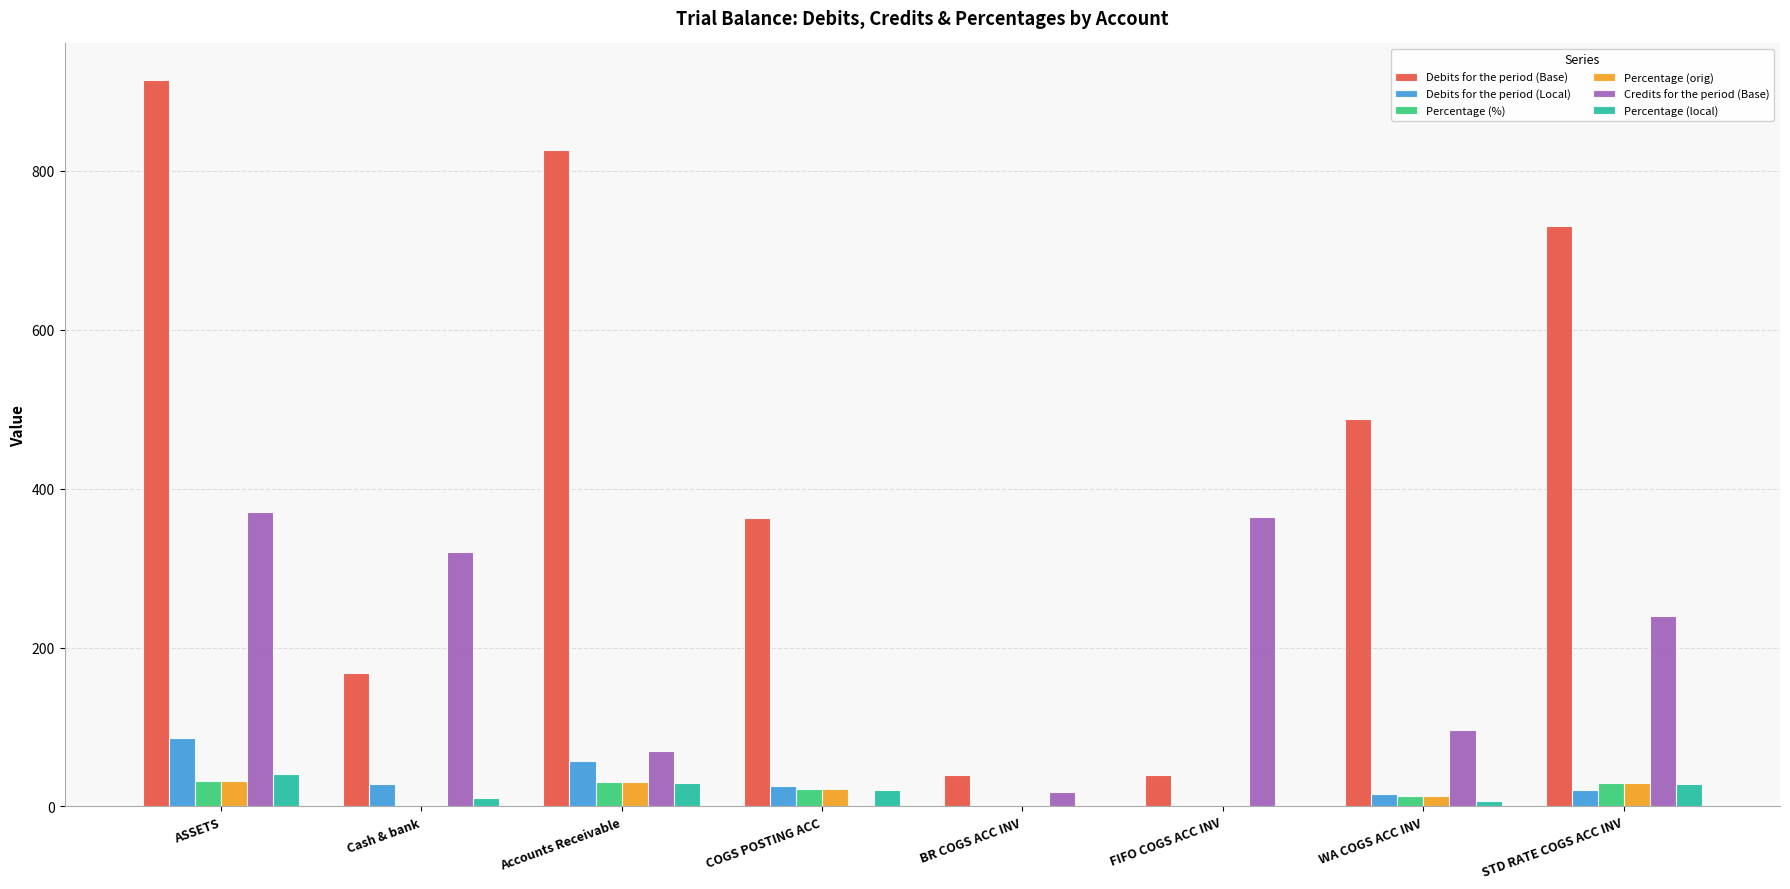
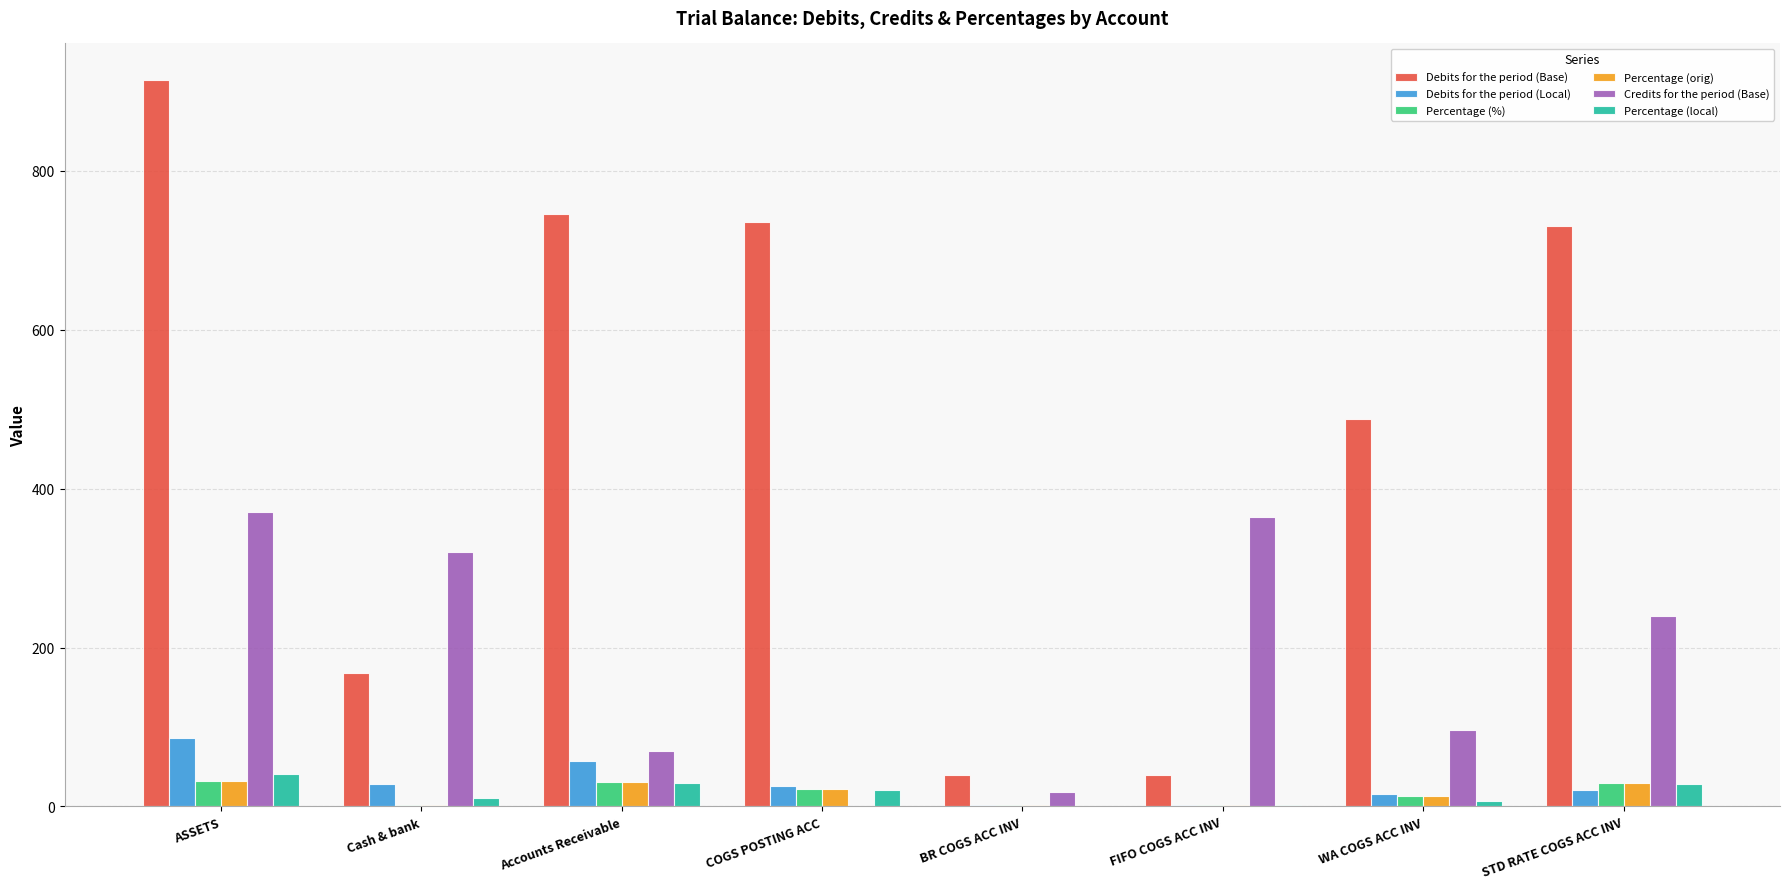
  {
    "Debits for the period (Base)": {
      "ASSETS": 910,
      "Cash & bank": 170,
-     "Accounts Receivable": 830,
-     "COGS POSTING ACC": 360,
+     "Accounts Receivable": 750,
+     "COGS POSTING ACC": 740,
      "BR COGS ACC INV": 40,
      "FIFO COGS ACC INV": 40,
      "WA COGS ACC INV": 490,
      "STD RATE COGS ACC INV": 730
    },
    "Debits for the period (Local)": {
      "ASSETS": 90,
      "Cash & bank": 30,
      "Accounts Receivable": 60,
      "COGS POSTING ACC": 30,
      "WA COGS ACC INV": 20,
      "STD RATE COGS ACC INV": 20
    },
    "Percentage (orig)": {
      "ASSETS": 30,
      "Accounts Receivable": 30,
      "COGS POSTING ACC": 20,
      "WA COGS ACC INV": 10,
      "STD RATE COGS ACC INV": 30
    },
    "Credits for the period (Base)": {
      "ASSETS": 370,
      "Cash & bank": 320,
      "Accounts Receivable": 70,
      "COGS POSTING ACC": 0,
      "BR COGS ACC INV": 20,
      "FIFO COGS ACC INV": 360,
      "WA COGS ACC INV": 100,
      "STD RATE COGS ACC INV": 240
    }
  }
